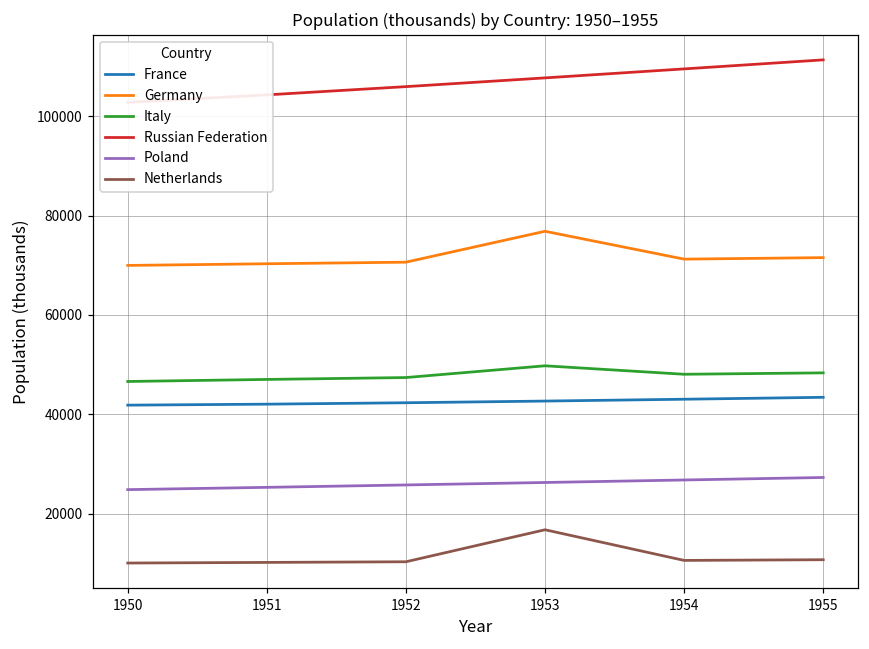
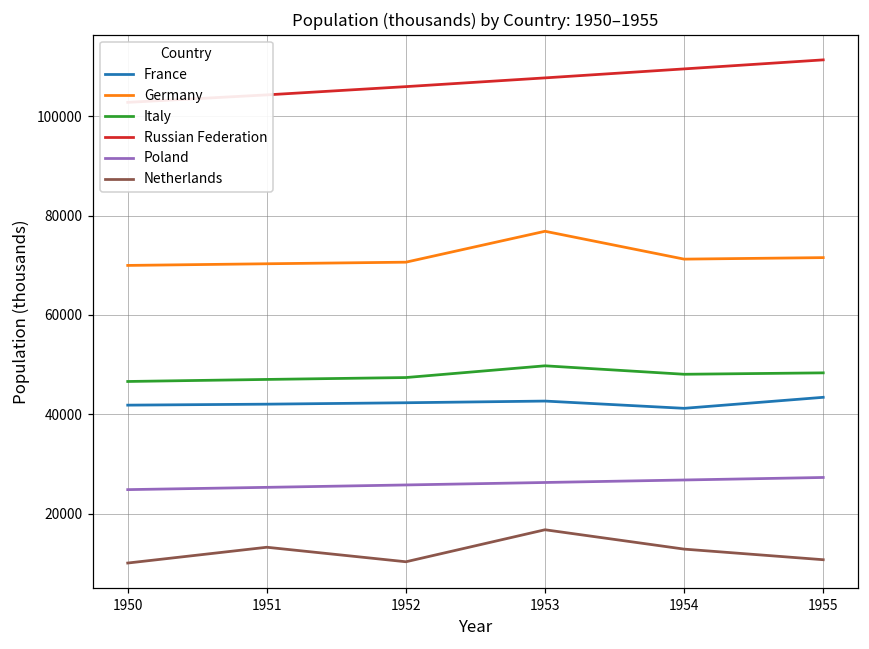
  {
    "France": {
      "1950": 42000,
      "1951": 42000,
      "1952": 42000,
      "1953": 43000,
-     "1954": 43000,
+     "1954": 41000,
      "1955": 43000
    },
    "Germany": {
      "1950": 70000,
      "1951": 70000,
      "1952": 71000,
      "1953": 77000,
      "1954": 71000,
      "1955": 72000
    },
    "Italy": {
      "1950": 47000,
      "1951": 47000,
      "1952": 47000,
      "1953": 50000,
      "1954": 48000,
      "1955": 48000
    },
    "Russian Federation": {
      "1952": 106000,
      "1953": 108000,
      "1954": 110000,
      "1955": 111000
    },
    "Poland": {
      "1950": 25000,
      "1951": 25000,
      "1952": 26000,
      "1953": 26000,
      "1954": 27000,
      "1955": 27000
    },
    "Netherlands": {
      "1950": 10000,
-     "1951": 10000,
+     "1951": 13000,
      "1952": 10000,
      "1953": 17000,
-     "1954": 11000,
+     "1954": 13000,
      "1955": 11000
    }
  }
